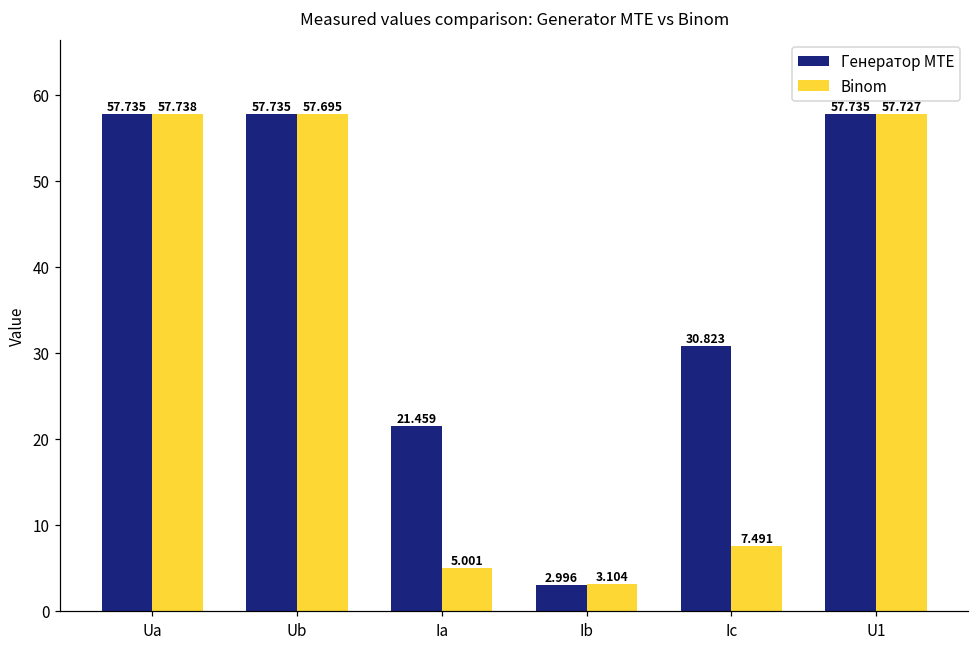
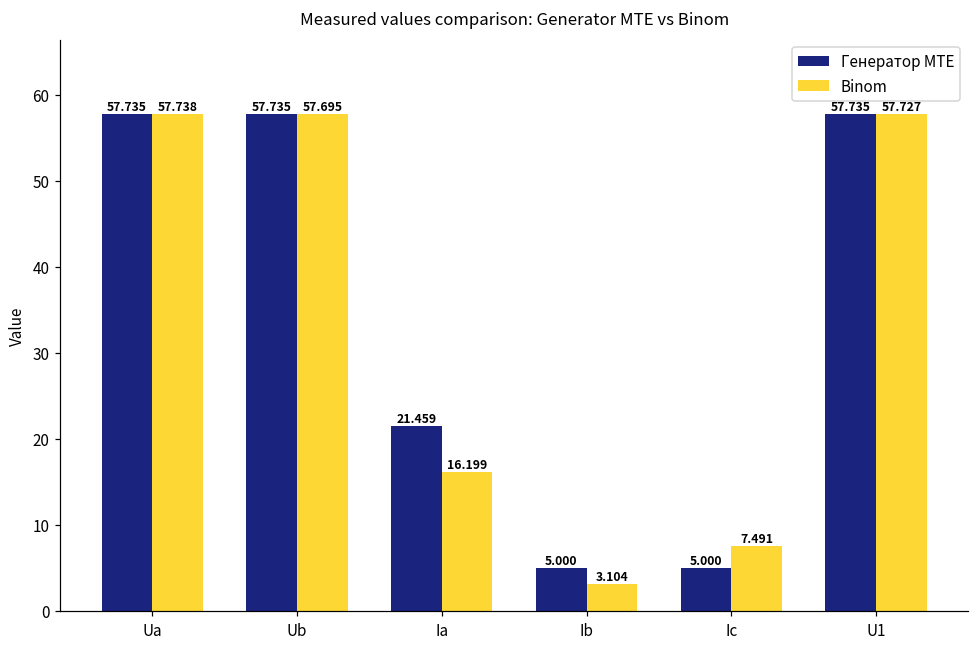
  {
    "Генератор MTE": {
      "Ua": 57.735,
      "Ub": 57.735,
      "Ia": 21.459,
-     "Ib": 2.996,
-     "Ic": 30.823,
+     "Ib": 5.000,
+     "Ic": 5.000,
      "U1": 57.735
    },
    "Binom": {
      "Ua": 57.738,
      "Ub": 57.695,
-     "Ia": 5.001,
+     "Ia": 16.199,
      "Ib": 3.104,
      "Ic": 7.491,
      "U1": 57.727
    }
  }
